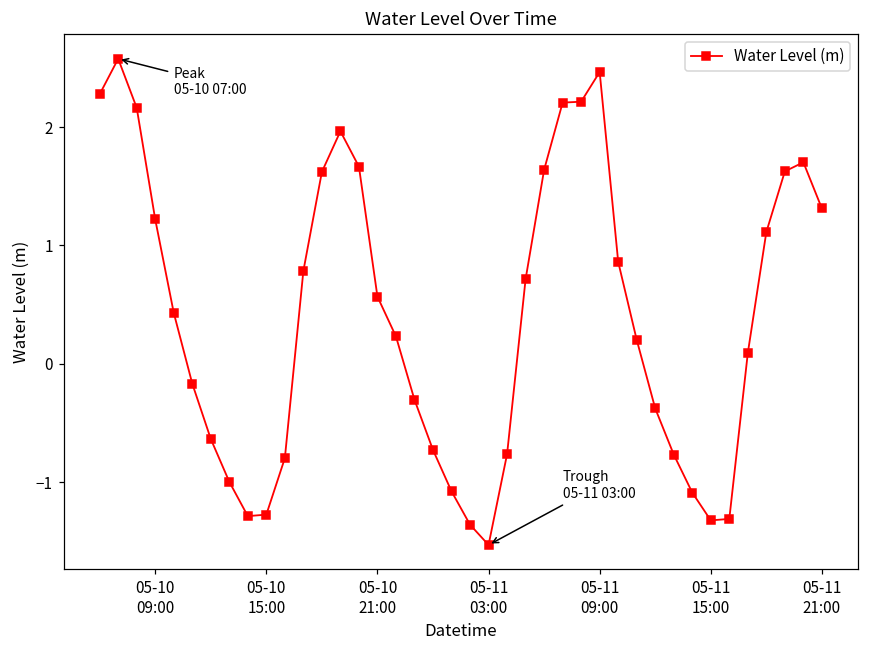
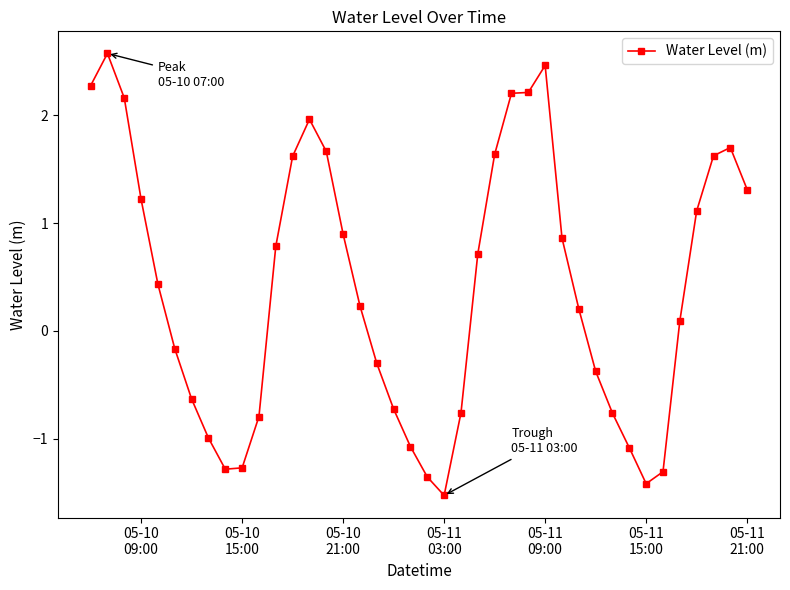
  {
    "05-10 09:00": 1.22,
    "05-10 15:00": -1.27,
-   "05-10 21:00": 0.57,
+   "05-10 21:00": 0.90,
    "05-11 09:00": 2.46,
-   "05-11 15:00": -1.32,
+   "05-11 15:00": -1.42,
    "05-11 21:00": 1.31
  }
